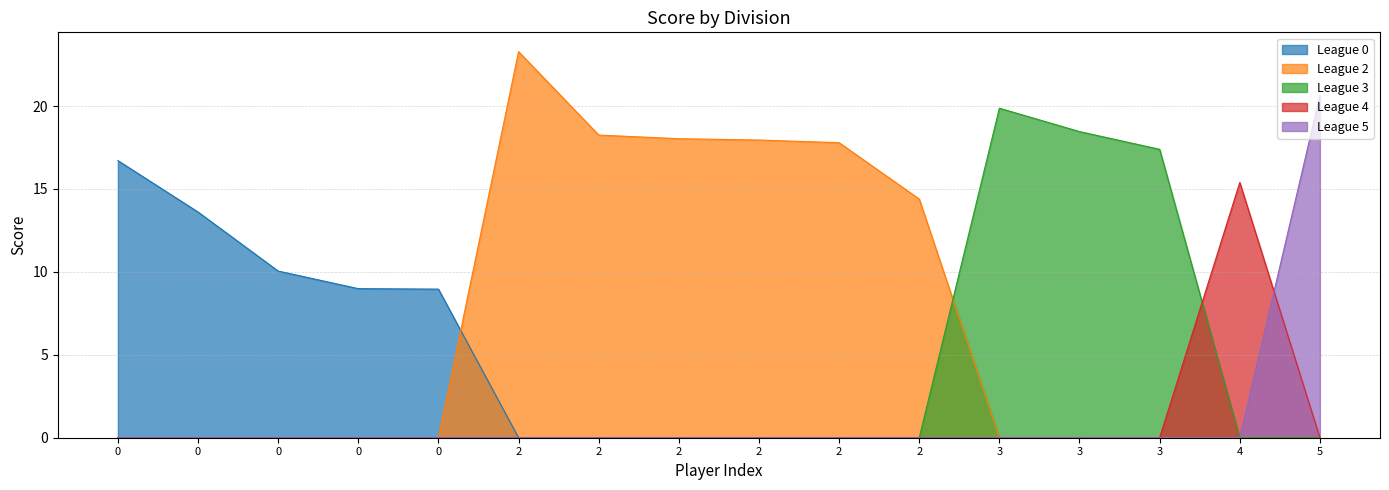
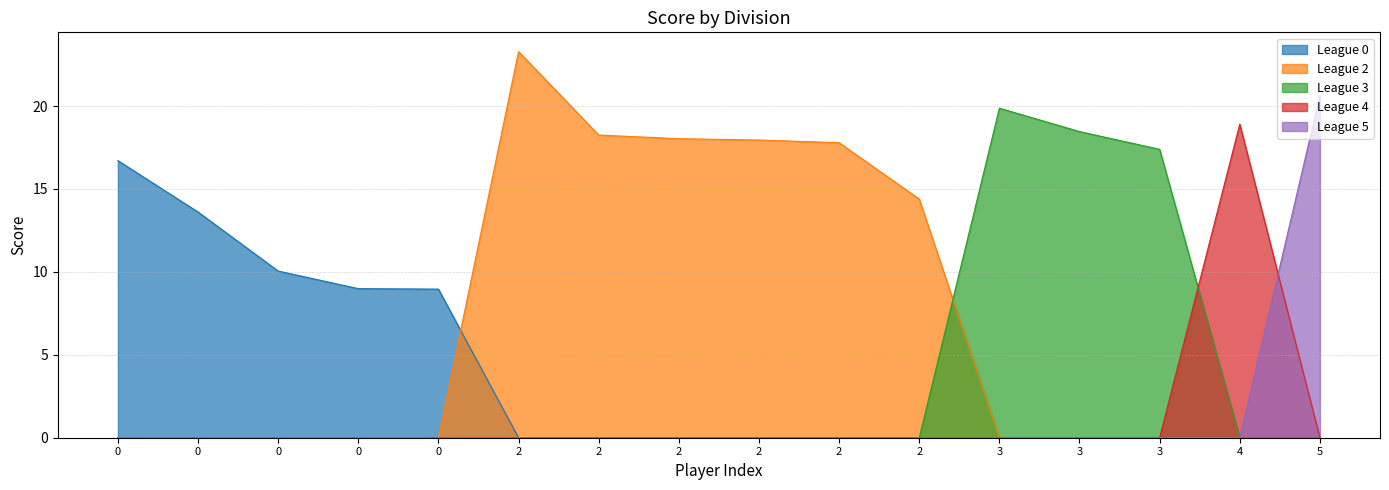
  {
    "League 4": {
-     "4": 15.4
+     "4": 18.9
    }
  }
